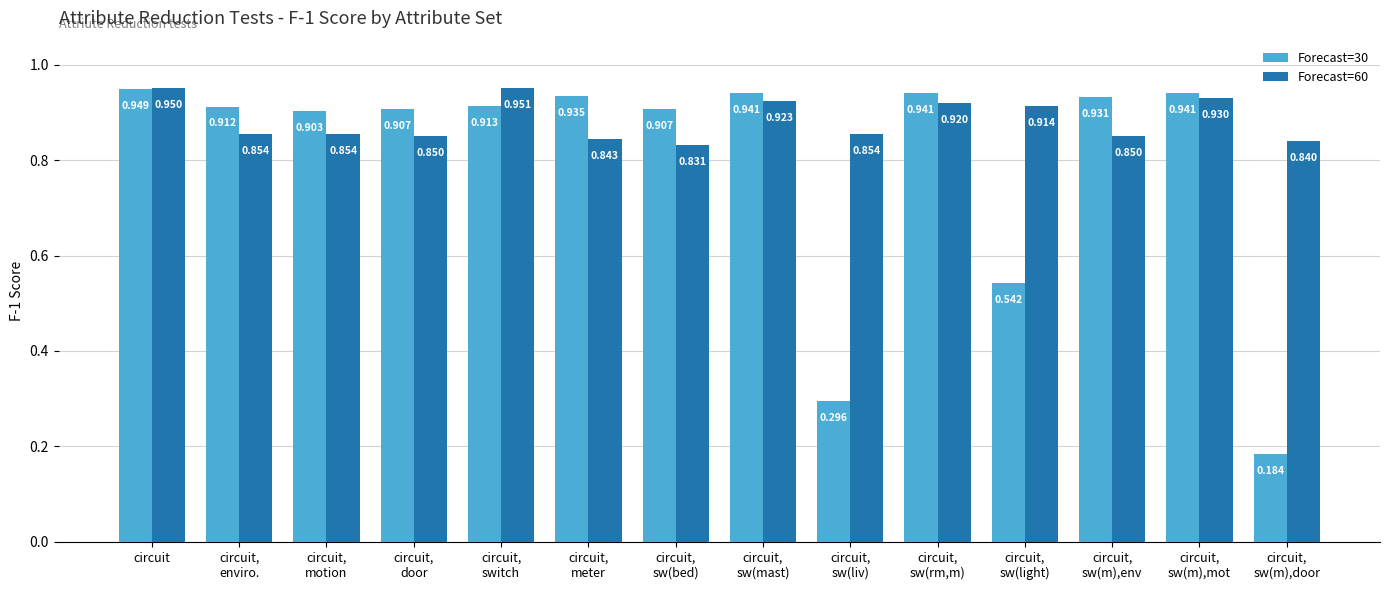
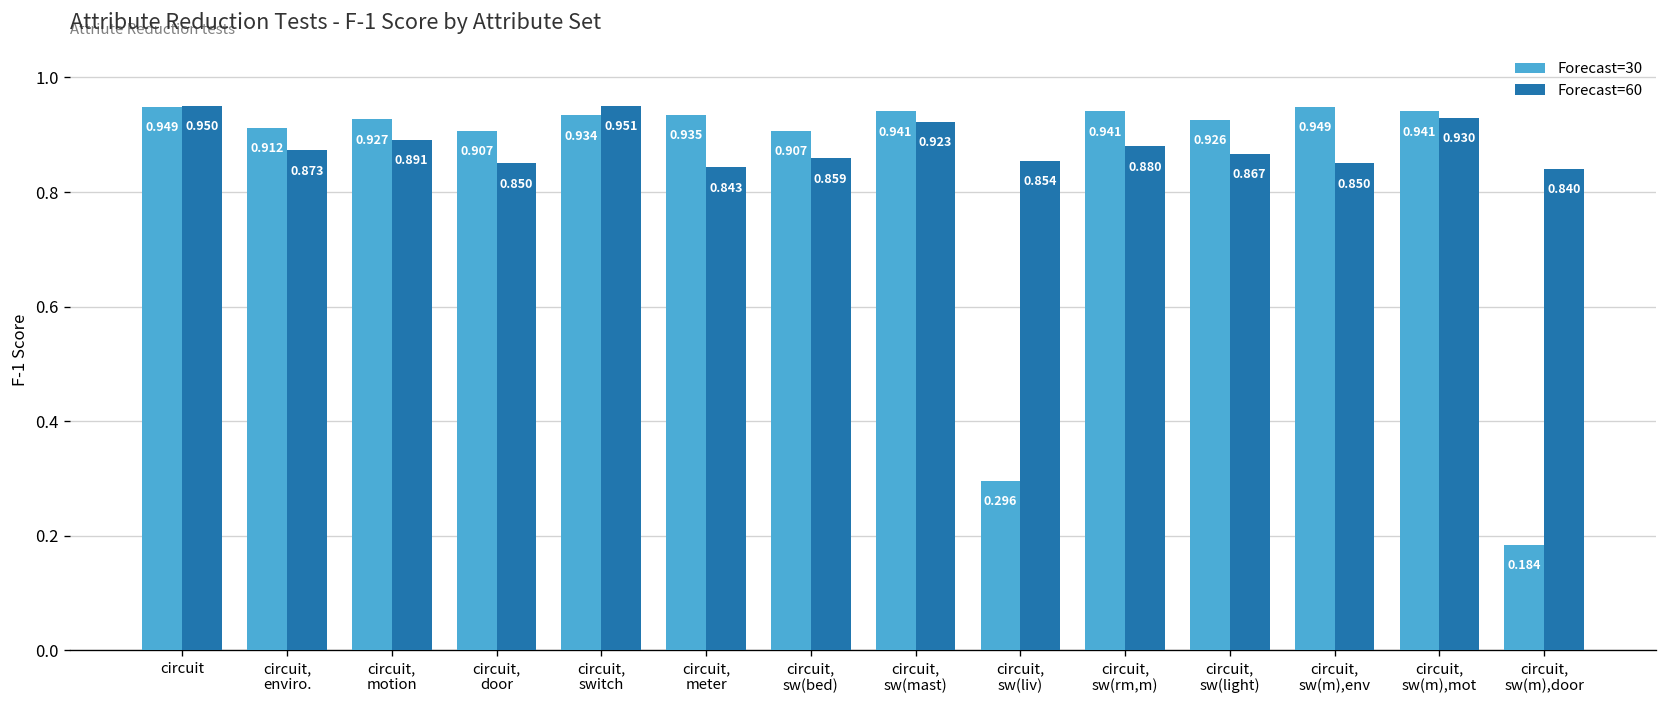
  {
    "Forecast=30": {
      "circuit": 0.949,
      "circuit, enviro.": 0.912,
-     "circuit, motion": 0.903,
+     "circuit, motion": 0.927,
      "circuit, door": 0.907,
-     "circuit, switch": 0.913,
+     "circuit, switch": 0.934,
      "circuit, meter": 0.935,
      "circuit, sw(bed)": 0.907,
      "circuit, sw(mast)": 0.941,
      "circuit, sw(liv)": 0.296,
      "circuit, sw(rm,m)": 0.941,
-     "circuit, sw(light)": 0.542,
-     "circuit, sw(m),env": 0.931,
+     "circuit, sw(light)": 0.926,
+     "circuit, sw(m),env": 0.949,
      "circuit, sw(m),mot": 0.941,
      "circuit, sw(m),door": 0.184
    },
    "Forecast=60": {
      "circuit": 0.950,
-     "circuit, enviro.": 0.854,
-     "circuit, motion": 0.854,
+     "circuit, enviro.": 0.873,
+     "circuit, motion": 0.891,
      "circuit, door": 0.850,
      "circuit, switch": 0.951,
      "circuit, meter": 0.843,
-     "circuit, sw(bed)": 0.831,
+     "circuit, sw(bed)": 0.859,
      "circuit, sw(mast)": 0.923,
      "circuit, sw(liv)": 0.854,
-     "circuit, sw(rm,m)": 0.920,
-     "circuit, sw(light)": 0.914,
+     "circuit, sw(rm,m)": 0.880,
+     "circuit, sw(light)": 0.867,
      "circuit, sw(m),env": 0.850,
      "circuit, sw(m),mot": 0.930,
      "circuit, sw(m),door": 0.840
    }
  }
